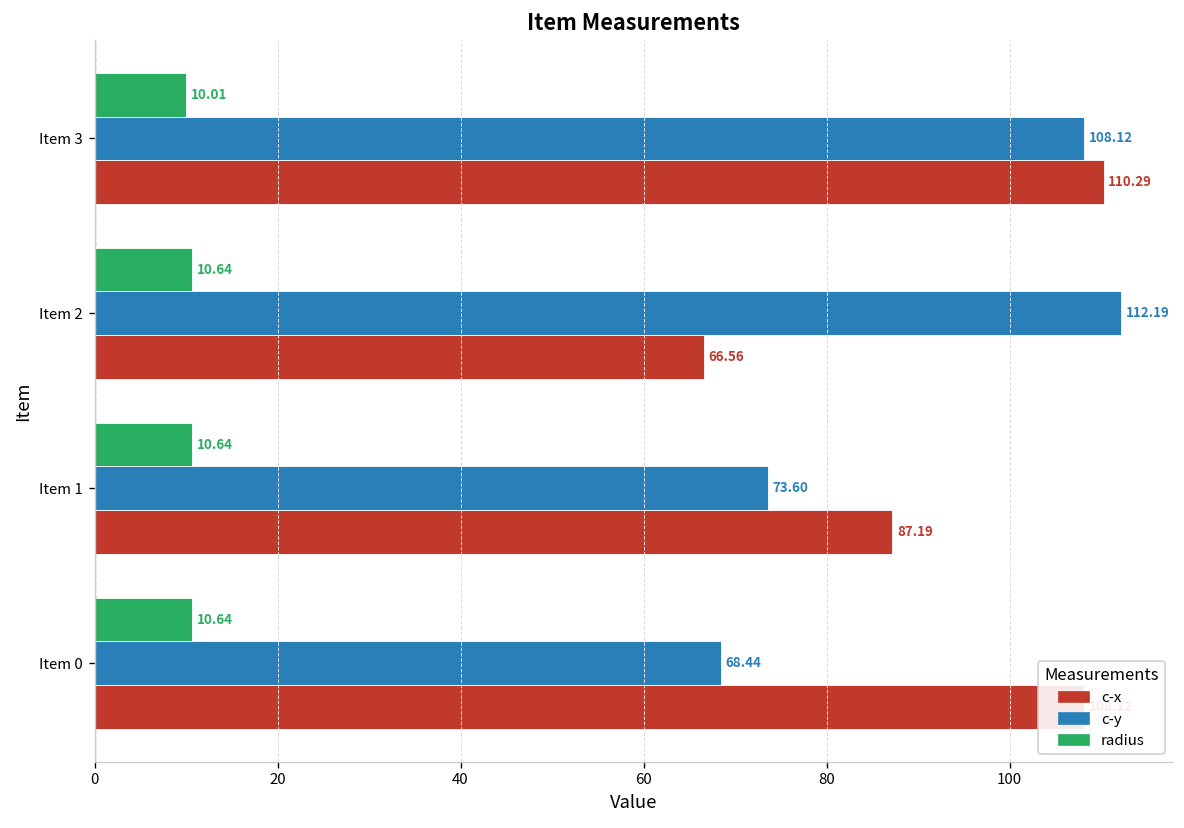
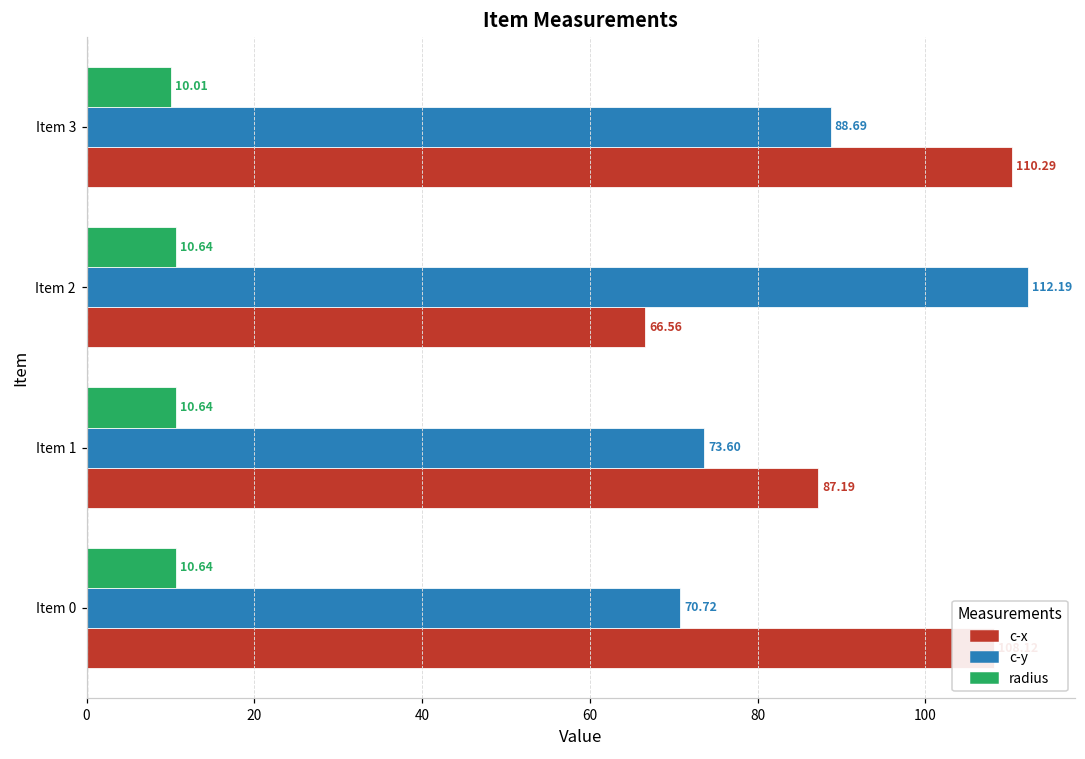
  {
    "c-x": {
      "Item 3": 110.29,
      "Item 2": 66.56,
      "Item 1": 87.19
    },
    "c-y": {
-     "Item 3": 108.12,
+     "Item 3": 88.69,
      "Item 2": 112.19,
      "Item 1": 73.60,
-     "Item 0": 68.44
+     "Item 0": 70.72
    },
    "radius": {
      "Item 3": 10.01,
      "Item 2": 10.64,
      "Item 1": 10.64,
      "Item 0": 10.64
    }
  }
